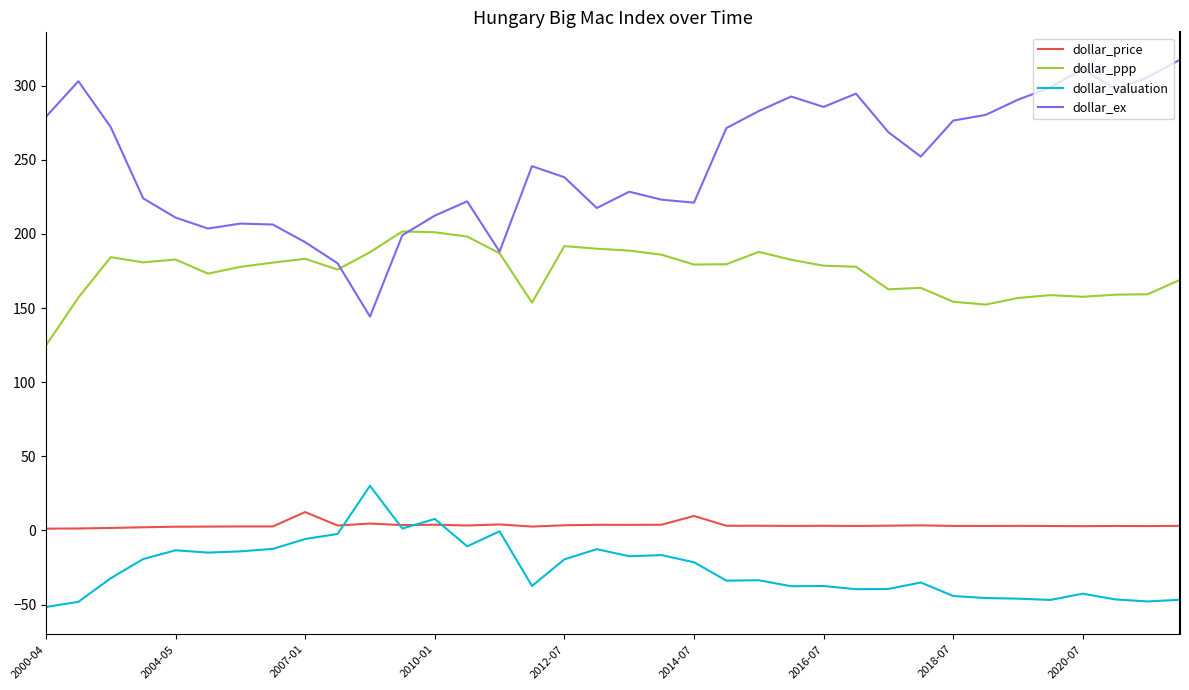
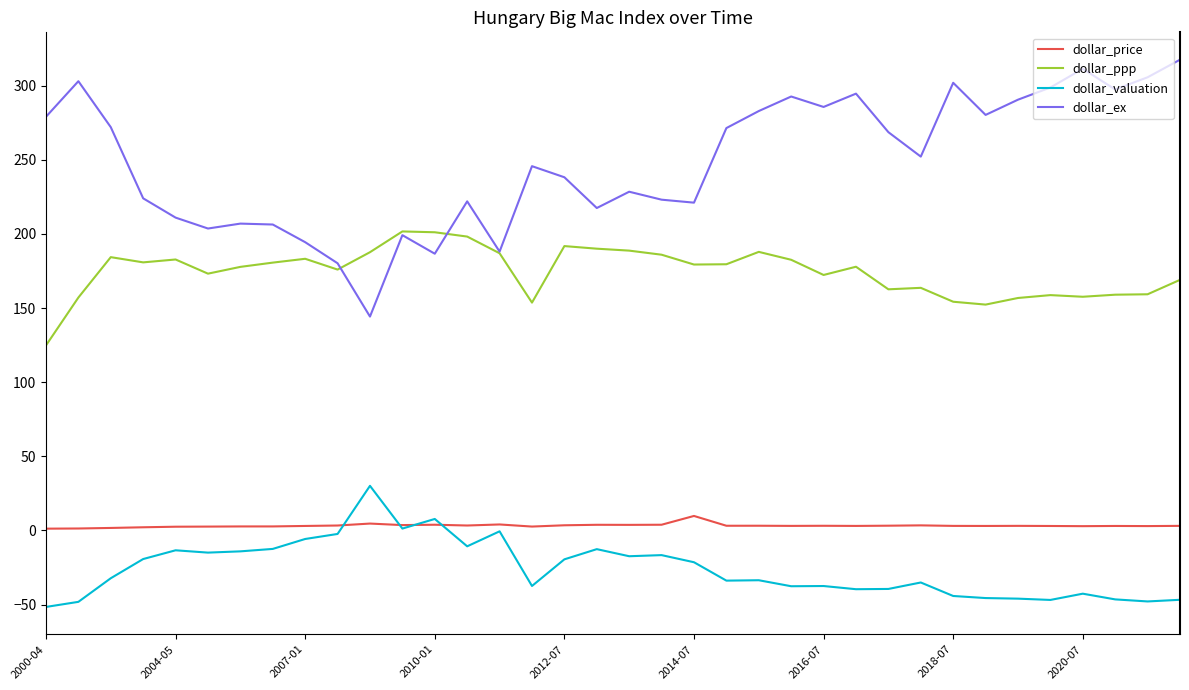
  {
    "dollar_price": {
      "2000-04": 1,
      "2004-05": 3,
-     "2007-01": 12,
+     "2007-01": 3,
      "2010-01": 4,
      "2012-07": 3,
      "2014-07": 10,
      "2016-07": 3,
      "2018-07": 3,
      "2020-07": 3
    },
    "dollar_ppp": {
      "2000-04": 125,
      "2004-05": 183,
      "2007-01": 183,
      "2010-01": 201,
      "2012-07": 192,
      "2014-07": 179,
-     "2016-07": 179,
+     "2016-07": 172,
      "2018-07": 154,
      "2020-07": 158
    },
    "dollar_valuation": {
      "2000-04": -52,
      "2004-05": -13,
      "2007-01": -6,
      "2010-01": 8,
      "2012-07": -19,
      "2014-07": -21,
      "2016-07": -37,
      "2018-07": -44,
      "2020-07": -43
    },
    "dollar_ex": {
      "2000-04": 279,
      "2004-05": 211,
      "2007-01": 194,
-     "2010-01": 212,
+     "2010-01": 187,
      "2012-07": 238,
      "2014-07": 221,
      "2016-07": 286,
-     "2018-07": 276
+     "2018-07": 302
    }
  }
